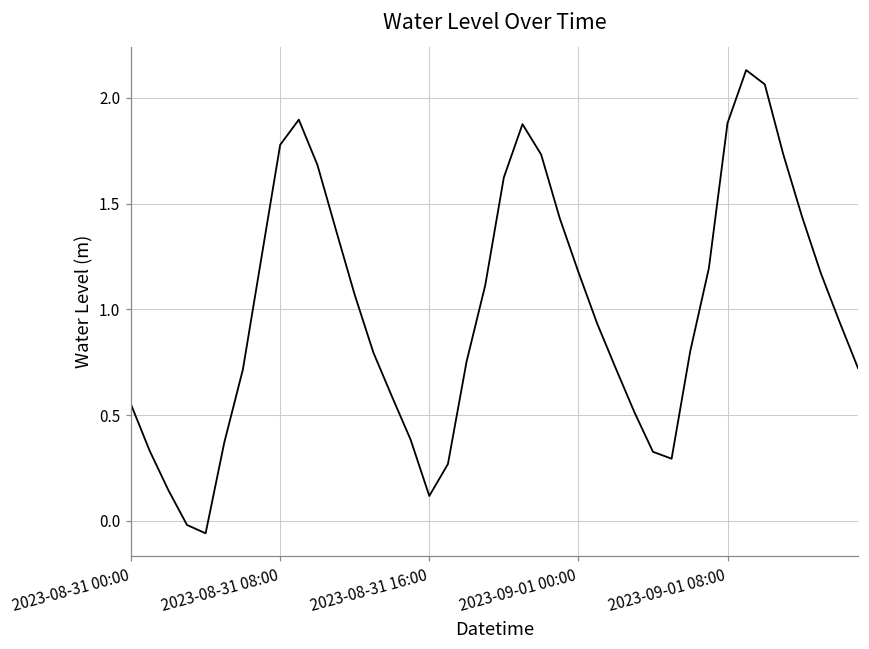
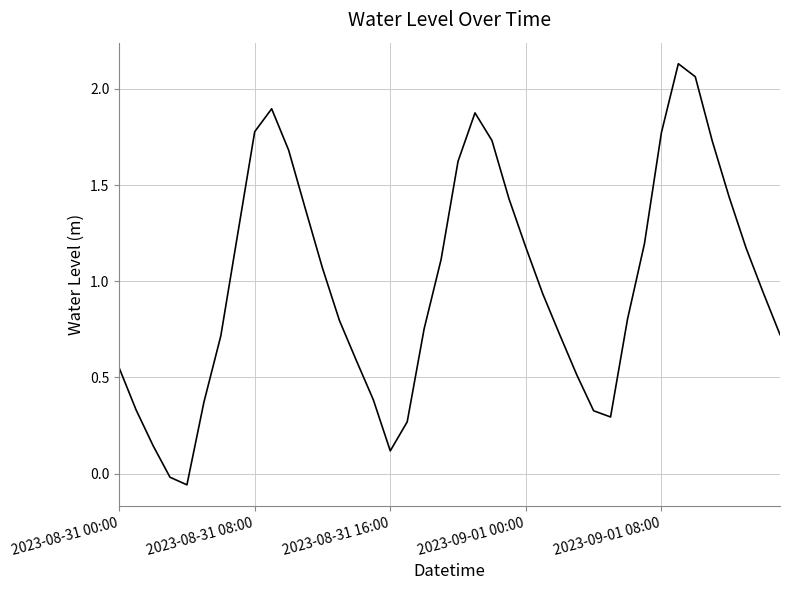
  {
    "2023-08-31 00:00": 0.55,
    "2023-08-31 08:00": 1.78,
    "2023-08-31 16:00": 0.12,
    "2023-09-01 00:00": 1.18,
-   "2023-09-01 08:00": 1.88
+   "2023-09-01 08:00": 1.77
  }
